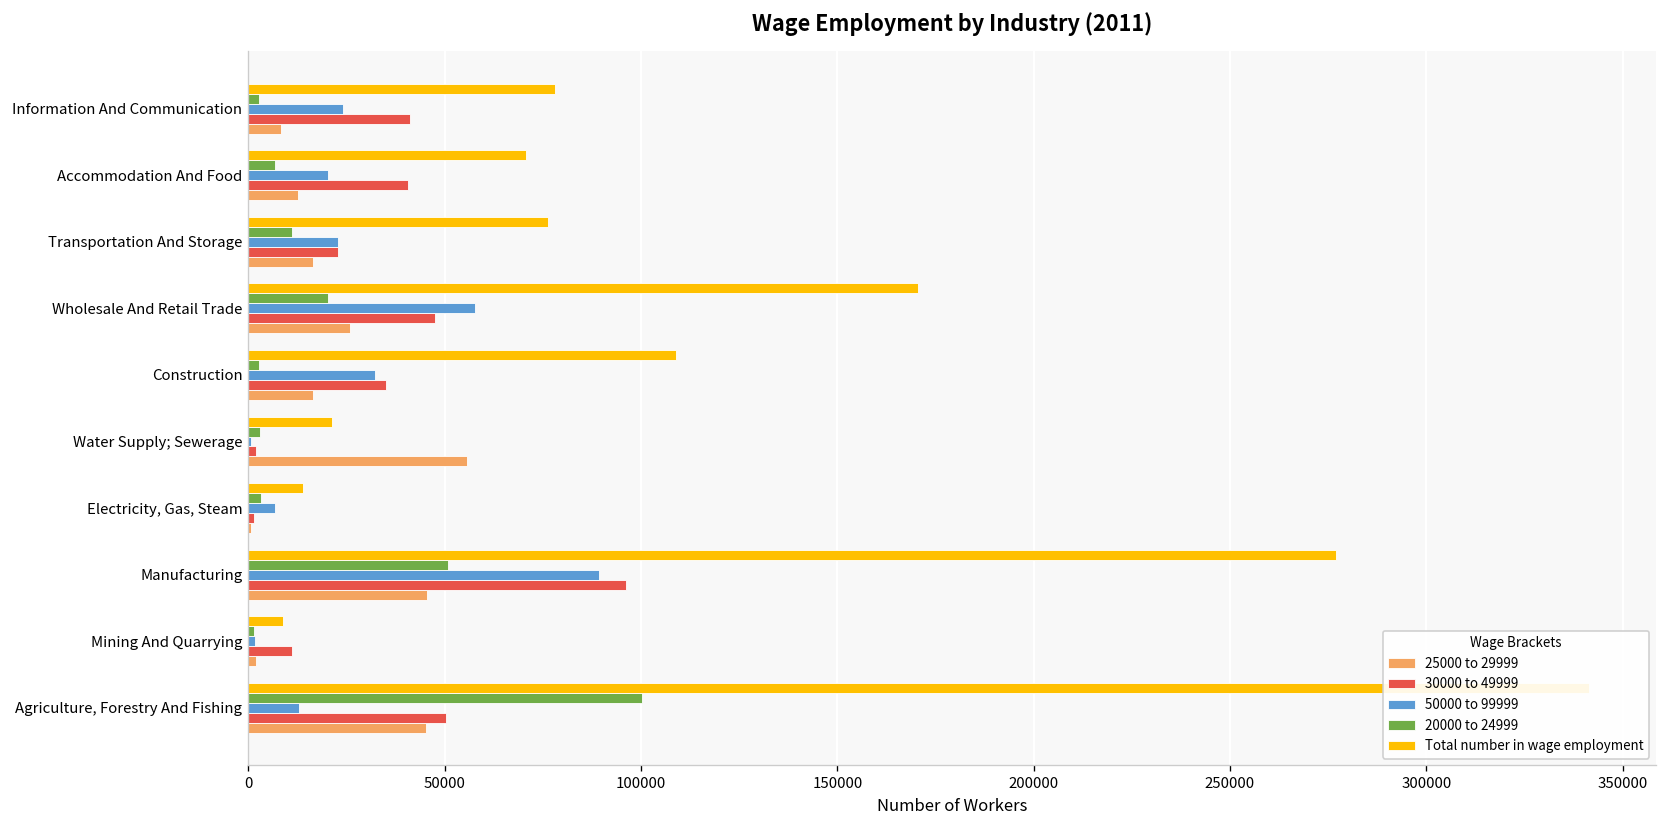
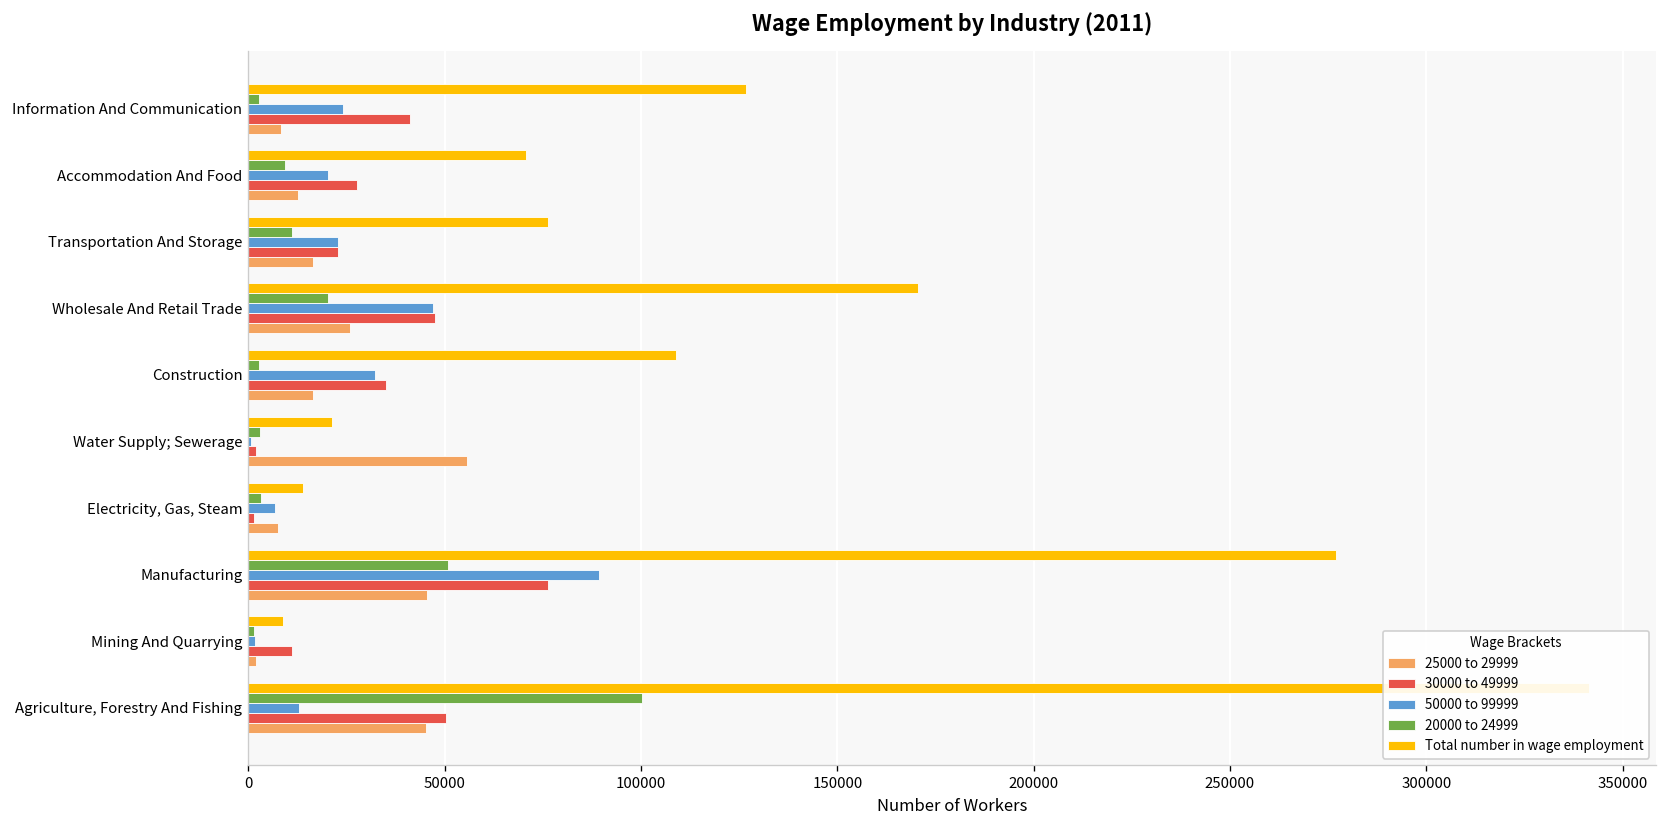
  {
    "25000 to 29999": {
      "Information And Communication": 8000,
      "Accommodation And Food": 13000,
      "Transportation And Storage": 17000,
      "Wholesale And Retail Trade": 26000,
      "Construction": 17000,
      "Water Supply; Sewerage": 56000,
-     "Electricity, Gas, Steam": 1000,
+     "Electricity, Gas, Steam": 8000,
      "Manufacturing": 46000,
      "Mining And Quarrying": 2000,
      "Agriculture, Forestry And Fishing": 45000
    },
    "30000 to 49999": {
      "Information And Communication": 41000,
-     "Accommodation And Food": 41000,
+     "Accommodation And Food": 28000,
      "Transportation And Storage": 23000,
      "Wholesale And Retail Trade": 48000,
      "Construction": 35000,
      "Water Supply; Sewerage": 2000,
      "Electricity, Gas, Steam": 1000,
-     "Manufacturing": 96000,
+     "Manufacturing": 76000,
      "Mining And Quarrying": 11000,
      "Agriculture, Forestry And Fishing": 50000
    },
    "50000 to 99999": {
      "Information And Communication": 24000,
      "Accommodation And Food": 20000,
      "Transportation And Storage": 23000,
-     "Wholesale And Retail Trade": 58000,
+     "Wholesale And Retail Trade": 47000,
      "Construction": 32000,
      "Water Supply; Sewerage": 1000,
      "Electricity, Gas, Steam": 7000,
      "Manufacturing": 89000,
      "Mining And Quarrying": 2000,
      "Agriculture, Forestry And Fishing": 13000
    },
    "20000 to 24999": {
      "Information And Communication": 3000,
-     "Accommodation And Food": 7000,
+     "Accommodation And Food": 9000,
      "Transportation And Storage": 11000,
      "Wholesale And Retail Trade": 20000,
      "Construction": 3000,
      "Water Supply; Sewerage": 3000,
      "Electricity, Gas, Steam": 3000,
      "Manufacturing": 51000,
      "Mining And Quarrying": 2000,
      "Agriculture, Forestry And Fishing": 100000
    },
    "Total number in wage employment": {
-     "Information And Communication": 78000,
+     "Information And Communication": 127000,
      "Accommodation And Food": 71000,
      "Transportation And Storage": 76000,
      "Wholesale And Retail Trade": 171000,
      "Construction": 109000,
      "Water Supply; Sewerage": 21000,
      "Electricity, Gas, Steam": 14000,
      "Manufacturing": 277000,
      "Mining And Quarrying": 9000
    }
  }
